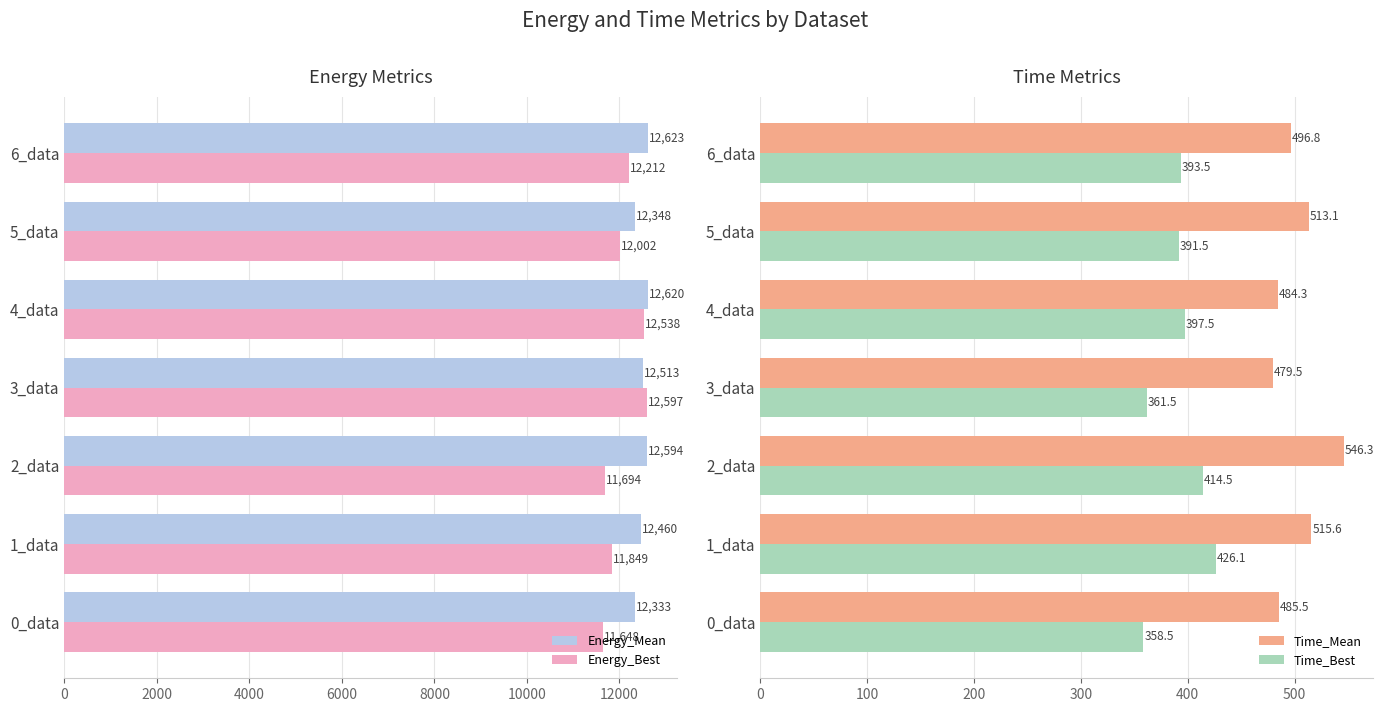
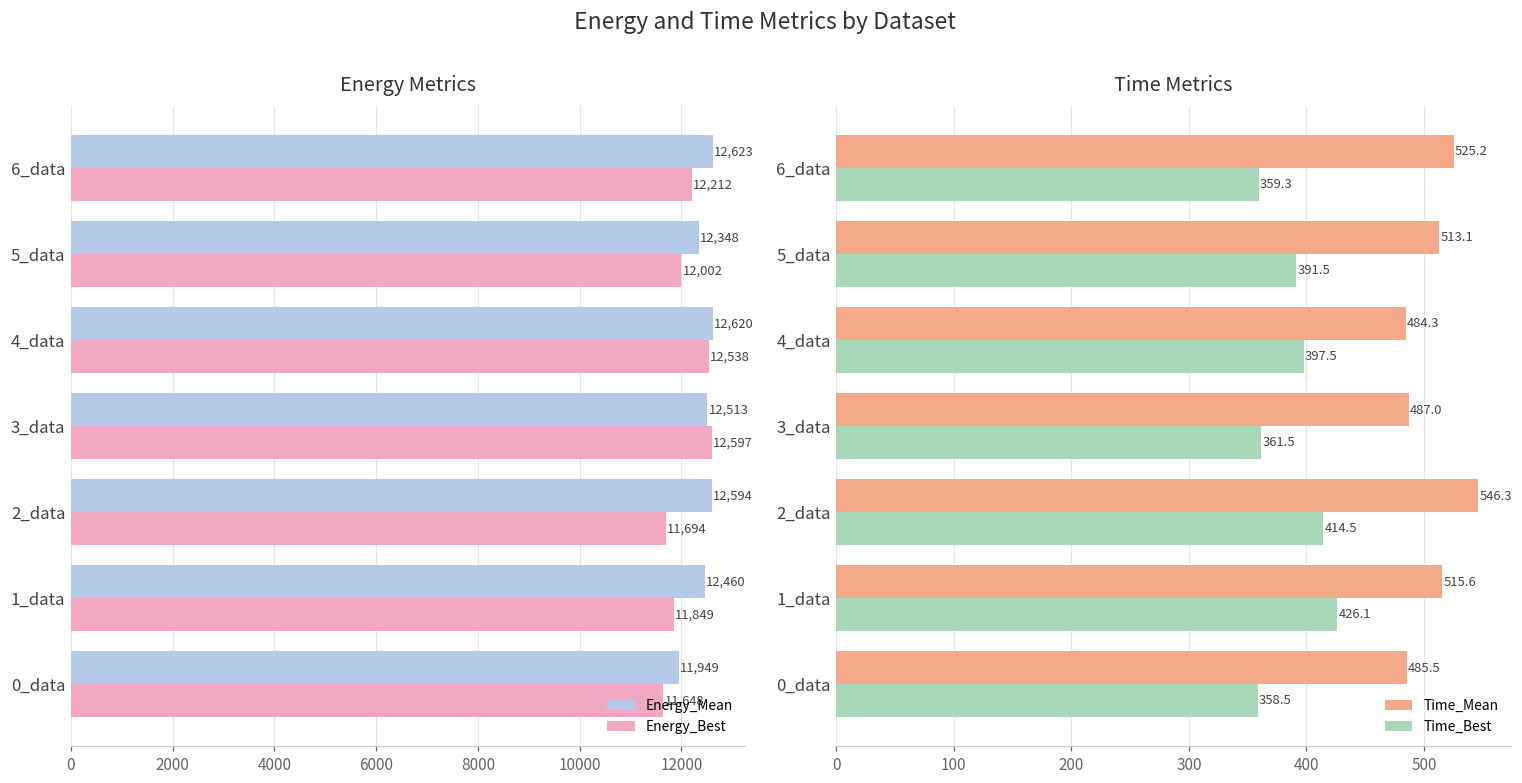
  {
    "Energy Metrics": {
      "Energy_Mean": {
        "6_data": "12,623",
        "5_data": "12,348",
        "4_data": "12,620",
        "3_data": "12,513",
        "2_data": "12,594",
        "1_data": "12,460",
-       "0_data": "12,333"
+       "0_data": "11,949"
      },
      "Energy_Best": {
        "6_data": "12,212",
        "5_data": "12,002",
        "4_data": "12,538",
        "3_data": "12,597",
        "2_data": "11,694",
        "1_data": "11,849",
        "0_data": "11,648"
      }
    },
    "Time Metrics": {
      "Time_Mean": {
-       "6_data": "496.8",
+       "6_data": "525.2",
        "5_data": "513.1",
        "4_data": "484.3",
-       "3_data": "479.5",
+       "3_data": "487.0",
        "2_data": "546.3",
        "1_data": "515.6",
        "0_data": "485.5"
      },
      "Time_Best": {
-       "6_data": "393.5",
+       "6_data": "359.3",
        "5_data": "391.5",
        "4_data": "397.5",
        "3_data": "361.5",
        "2_data": "414.5",
        "1_data": "426.1",
        "0_data": "358.5"
      }
    }
  }
